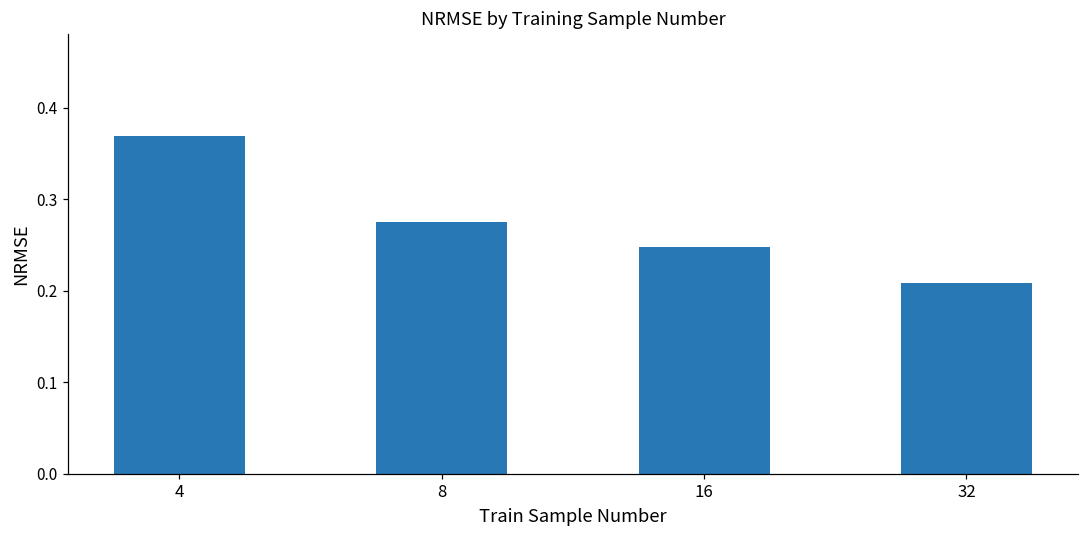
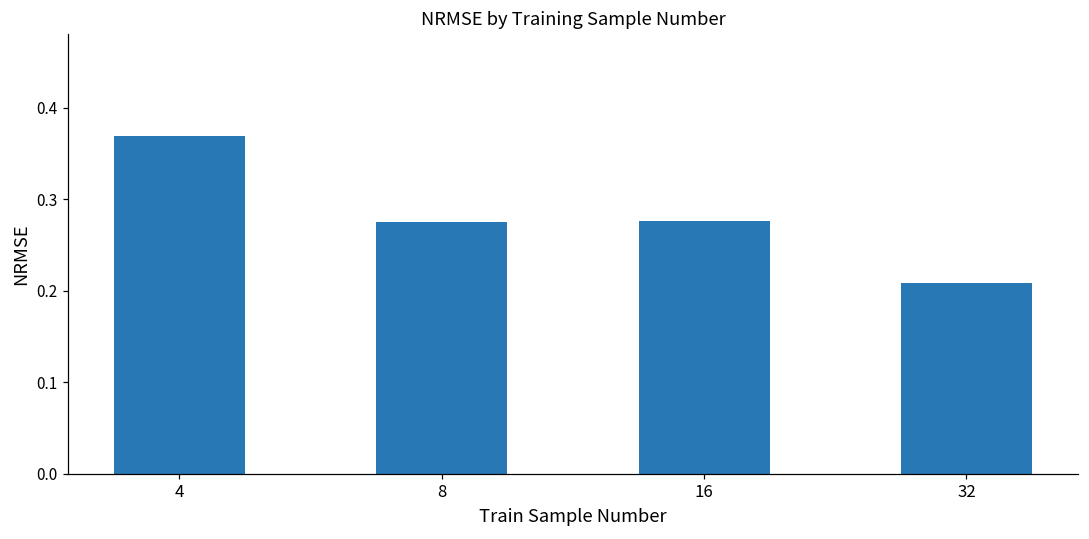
  {
    "4": 0.37,
    "8": 0.28,
-   "16": 0.25,
+   "16": 0.28,
    "32": 0.21
  }
